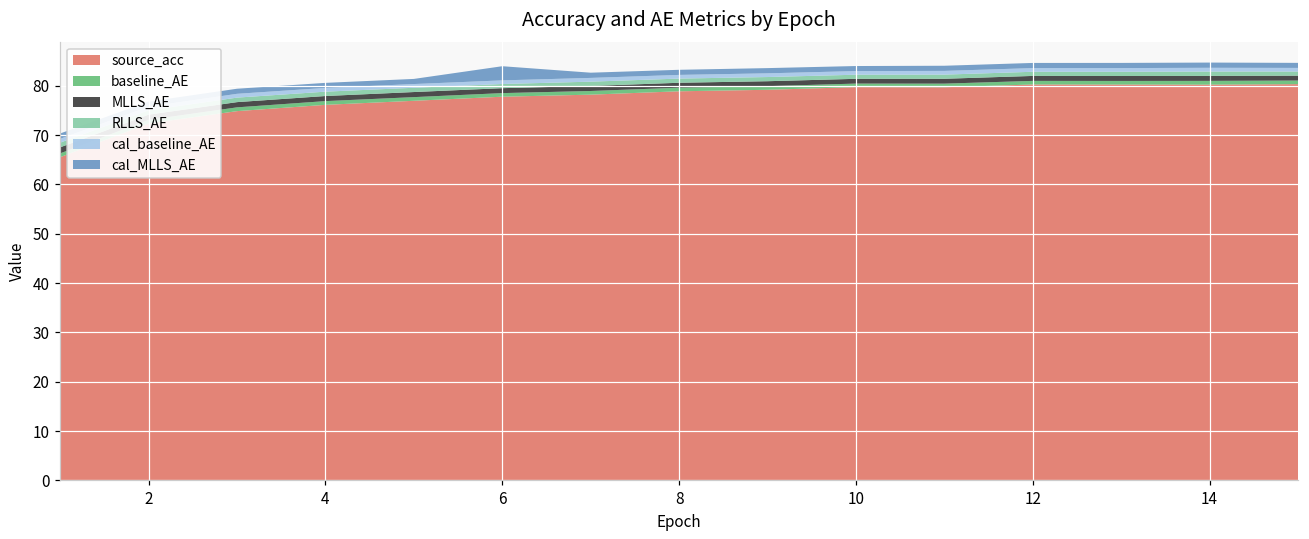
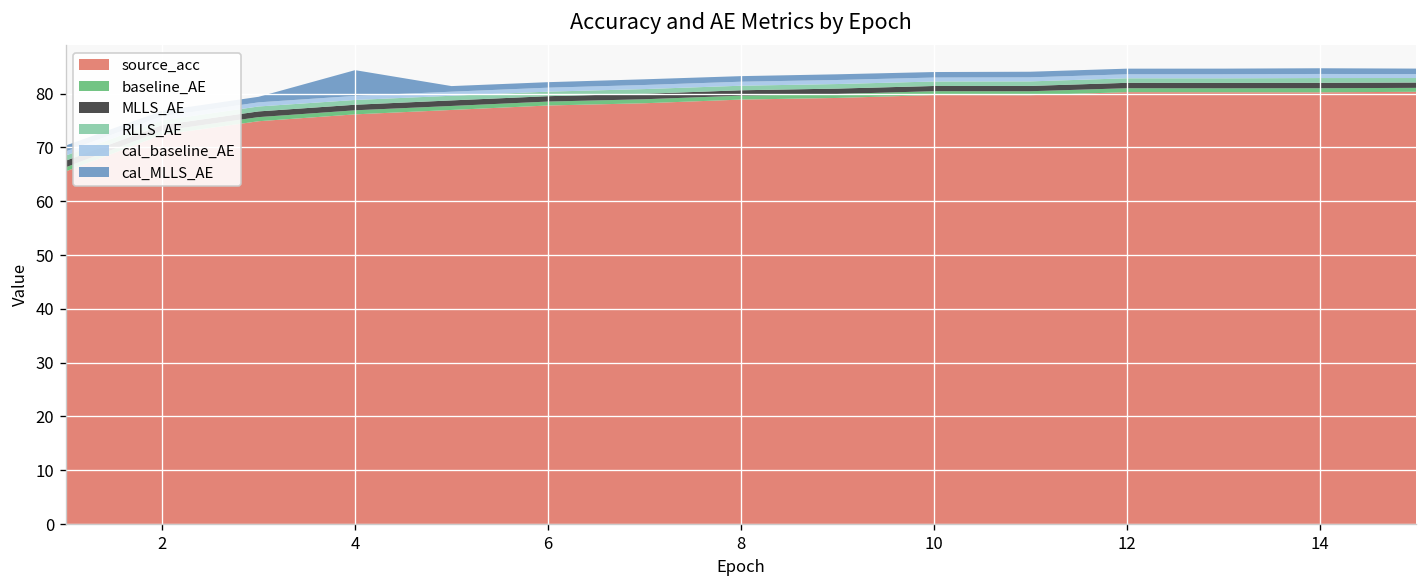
  {
    "source_acc": {
      "4": 76,
      "6": 78,
      "8": 79,
      "10": 80,
      "12": 80,
      "14": 80
    },
    "baseline_AE": {
      "4": 1,
      "6": 1,
      "8": 1,
      "10": 1,
      "12": 1,
      "14": 1
    },
    "MLLS_AE": {
      "4": 1,
      "6": 1,
      "8": 1,
      "10": 1,
      "12": 1,
      "14": 1
    },
    "RLLS_AE": {
      "4": 1,
      "6": 1,
      "8": 1,
      "10": 1,
      "12": 1,
      "14": 1
    },
    "cal_baseline_AE": {
      "4": 1,
      "6": 1,
      "8": 1,
      "10": 1,
      "12": 1,
      "14": 1
    },
    "cal_MLLS_AE": {
-     "4": 1,
-     "6": 3,
+     "4": 5,
+     "6": 1,
      "8": 1,
      "10": 1,
      "12": 1,
      "14": 1
    }
  }
